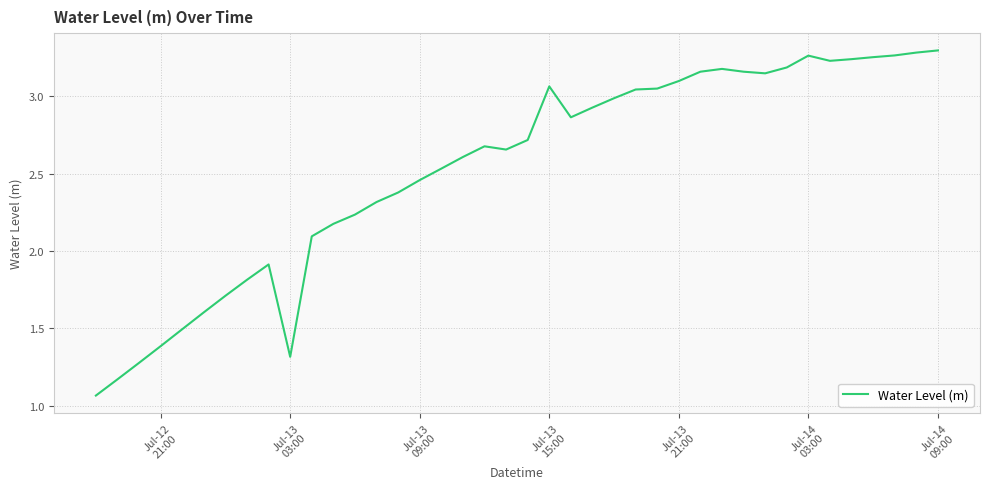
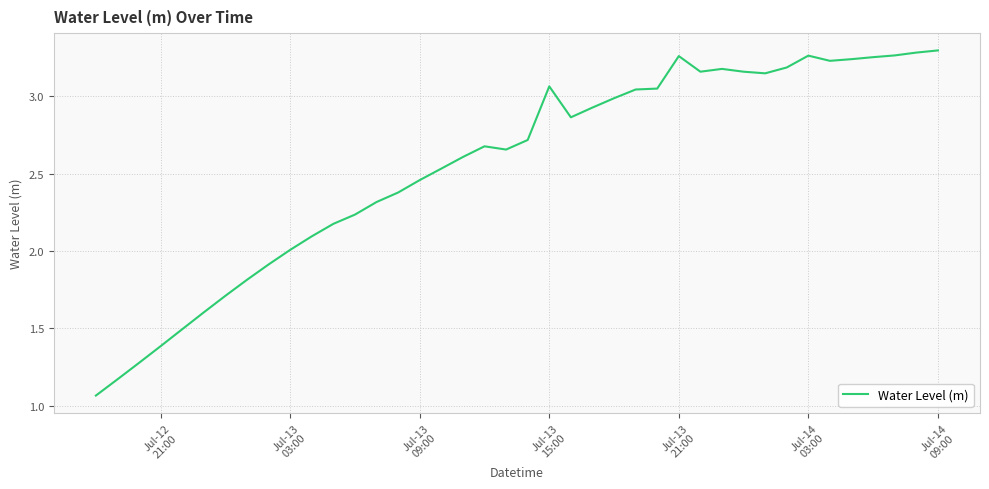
  {
    "Jul-12 21:00": 1.39,
-   "Jul-13 03:00": 1.32,
+   "Jul-13 03:00": 2.01,
    "Jul-13 09:00": 2.46,
    "Jul-13 15:00": 3.06,
-   "Jul-13 21:00": 3.10,
+   "Jul-13 21:00": 3.26,
    "Jul-14 03:00": 3.26,
    "Jul-14 09:00": 3.30
  }
